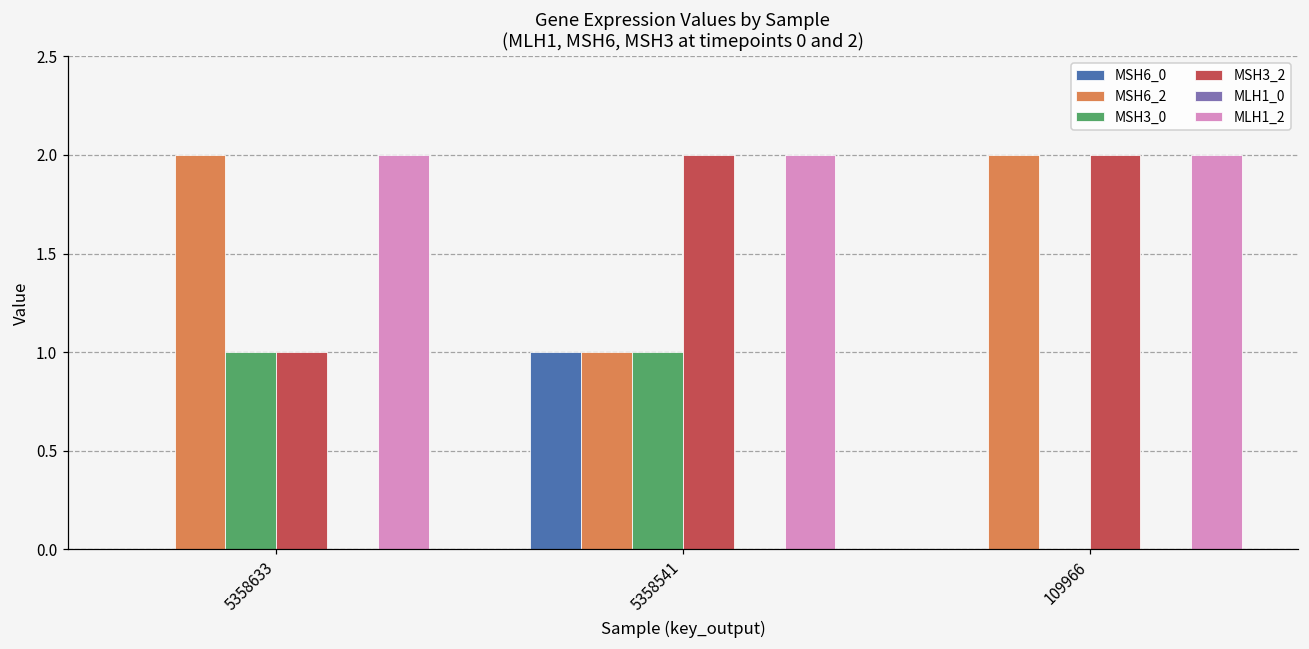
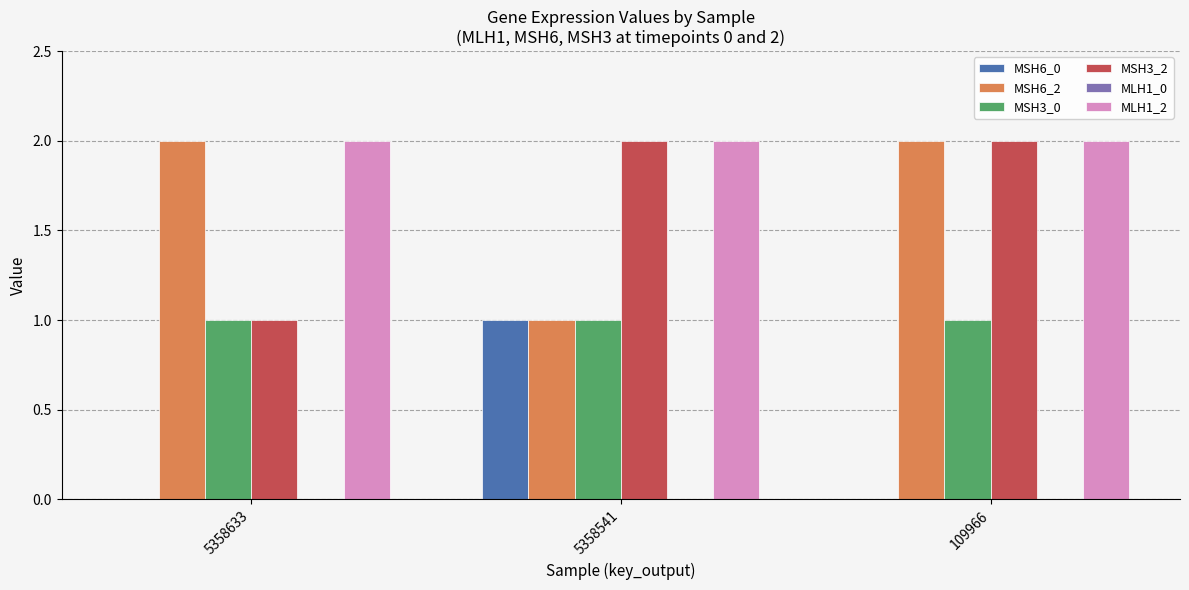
  {
    "MSH3_0": {
      "5358633": 1,
      "5358541": 1,
-     "109966": 0
+     "109966": 1
    },
    "MLH1_2": {
      "5358633": 2,
      "5358541": 2,
      "109966": 2
    }
  }
